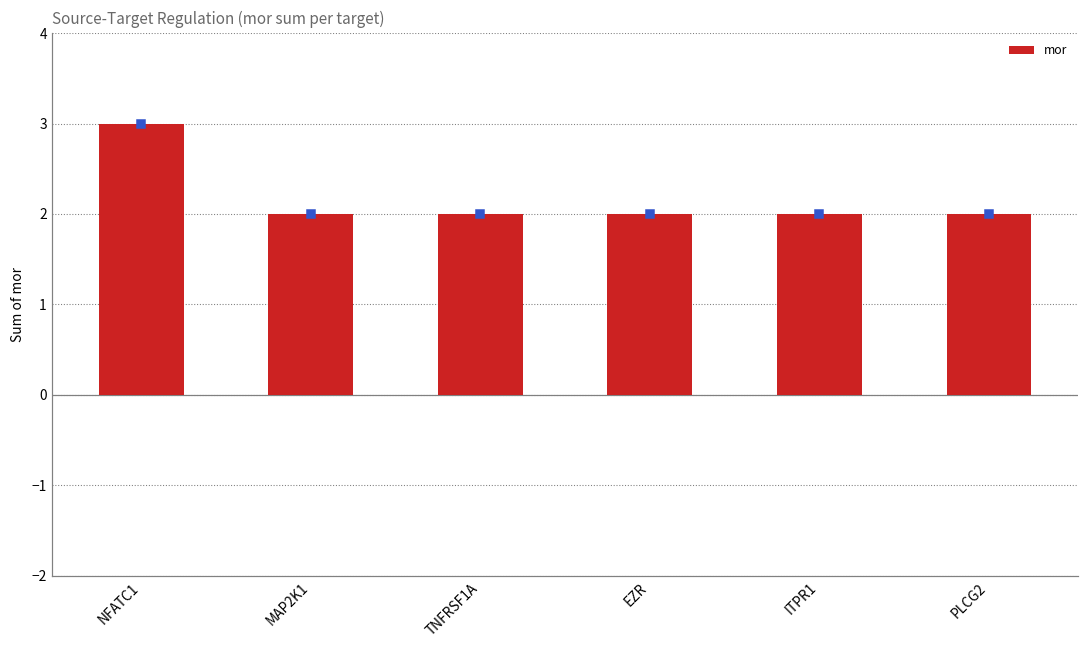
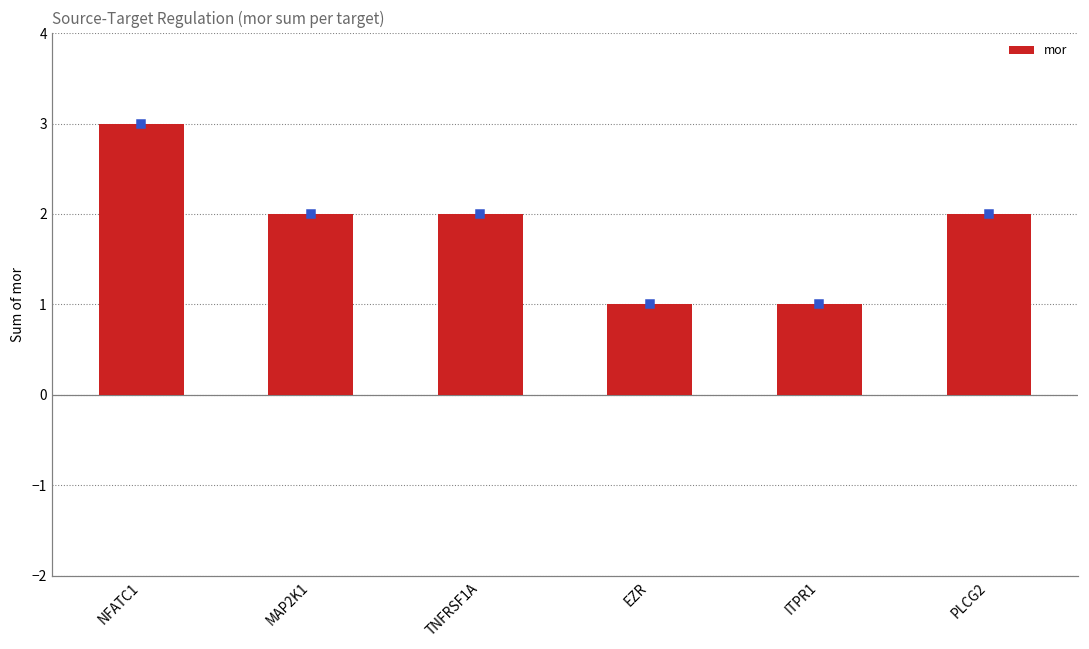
  {
    "mor": {
      "NFATC1": 3,
      "MAP2K1": 2,
      "TNFRSF1A": 2,
-     "EZR": 2,
-     "ITPR1": 2,
+     "EZR": 1,
+     "ITPR1": 1,
      "PLCG2": 2
    }
  }
